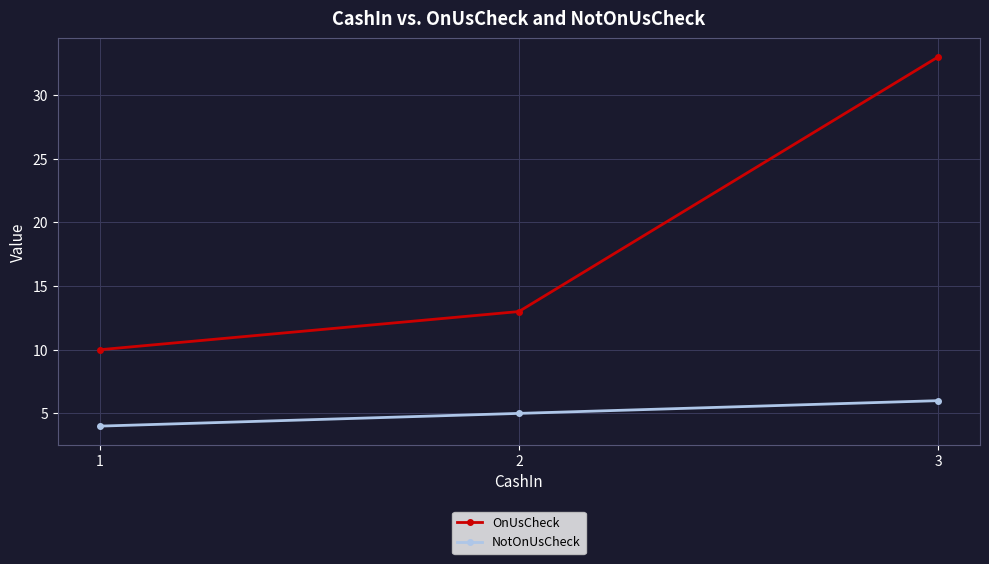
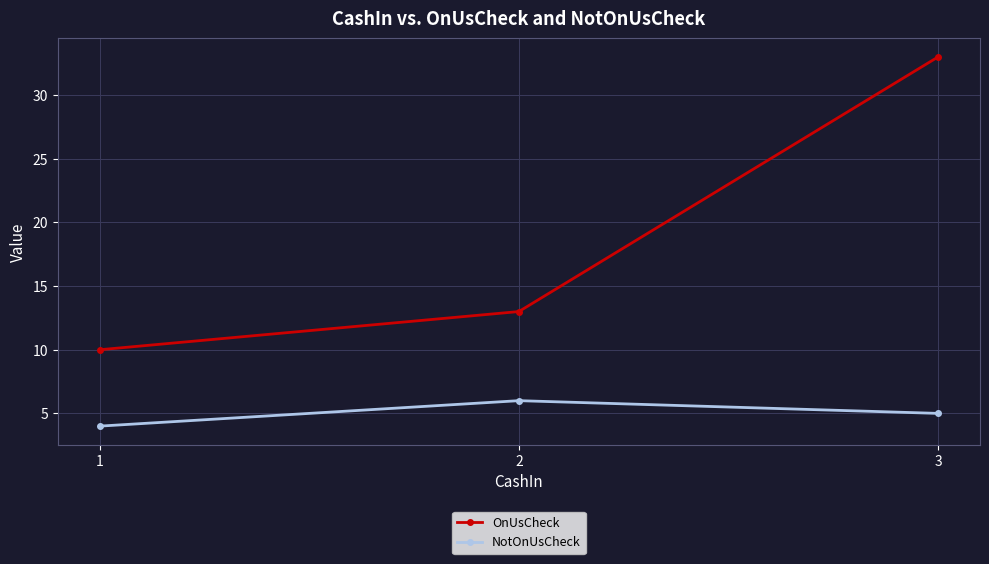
  {
    "OnUsCheck": {
      "1": 10,
      "2": 13,
      "3": 33
    },
    "NotOnUsCheck": {
      "1": 4,
-     "2": 5,
-     "3": 6
+     "2": 6,
+     "3": 5
    }
  }
